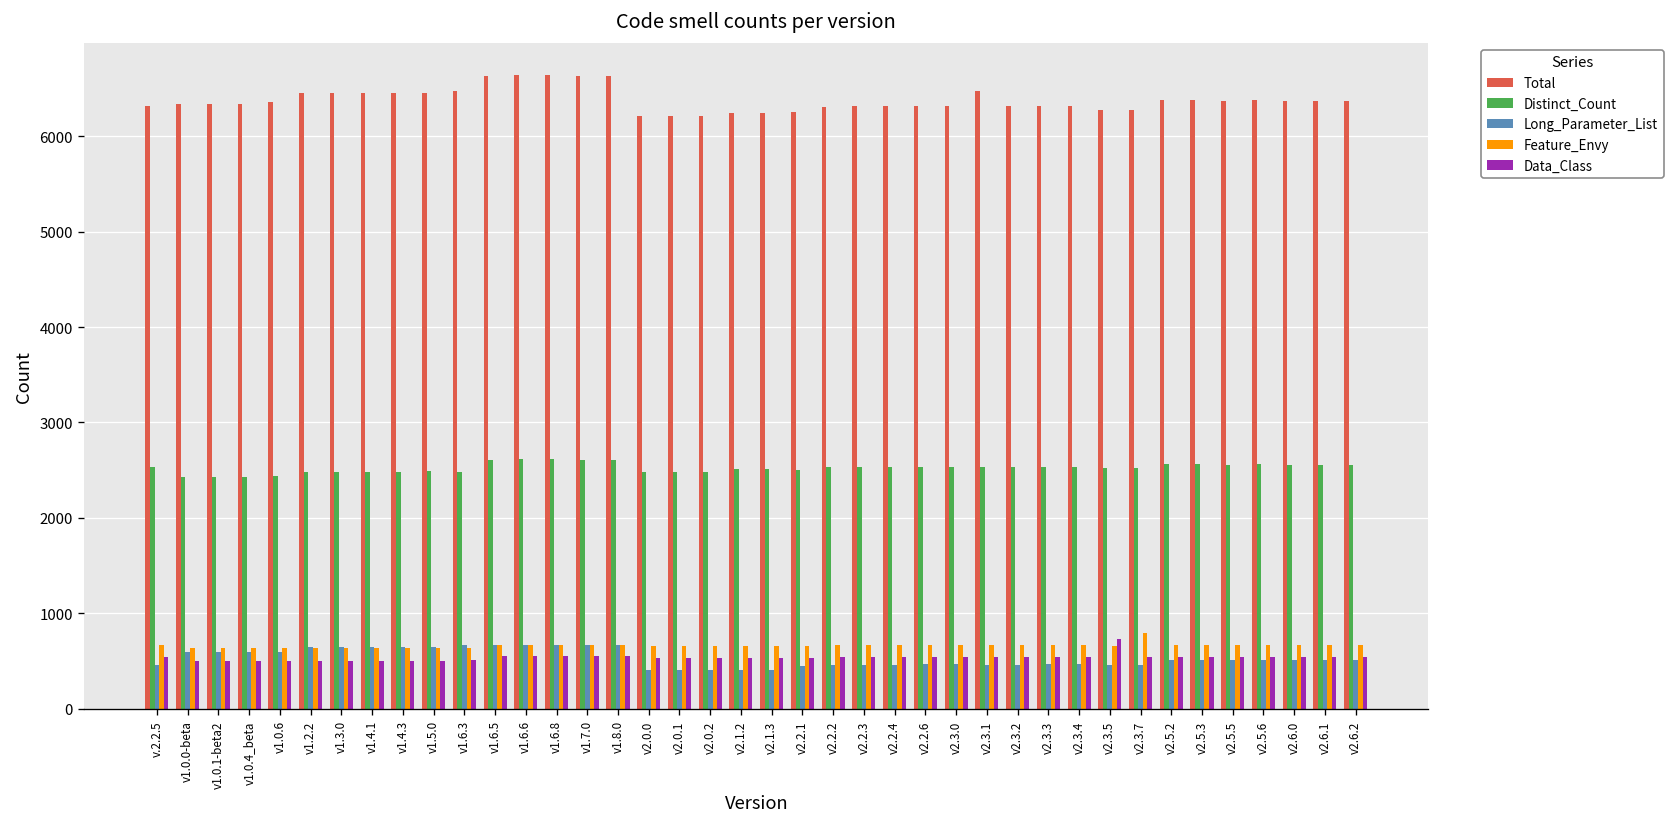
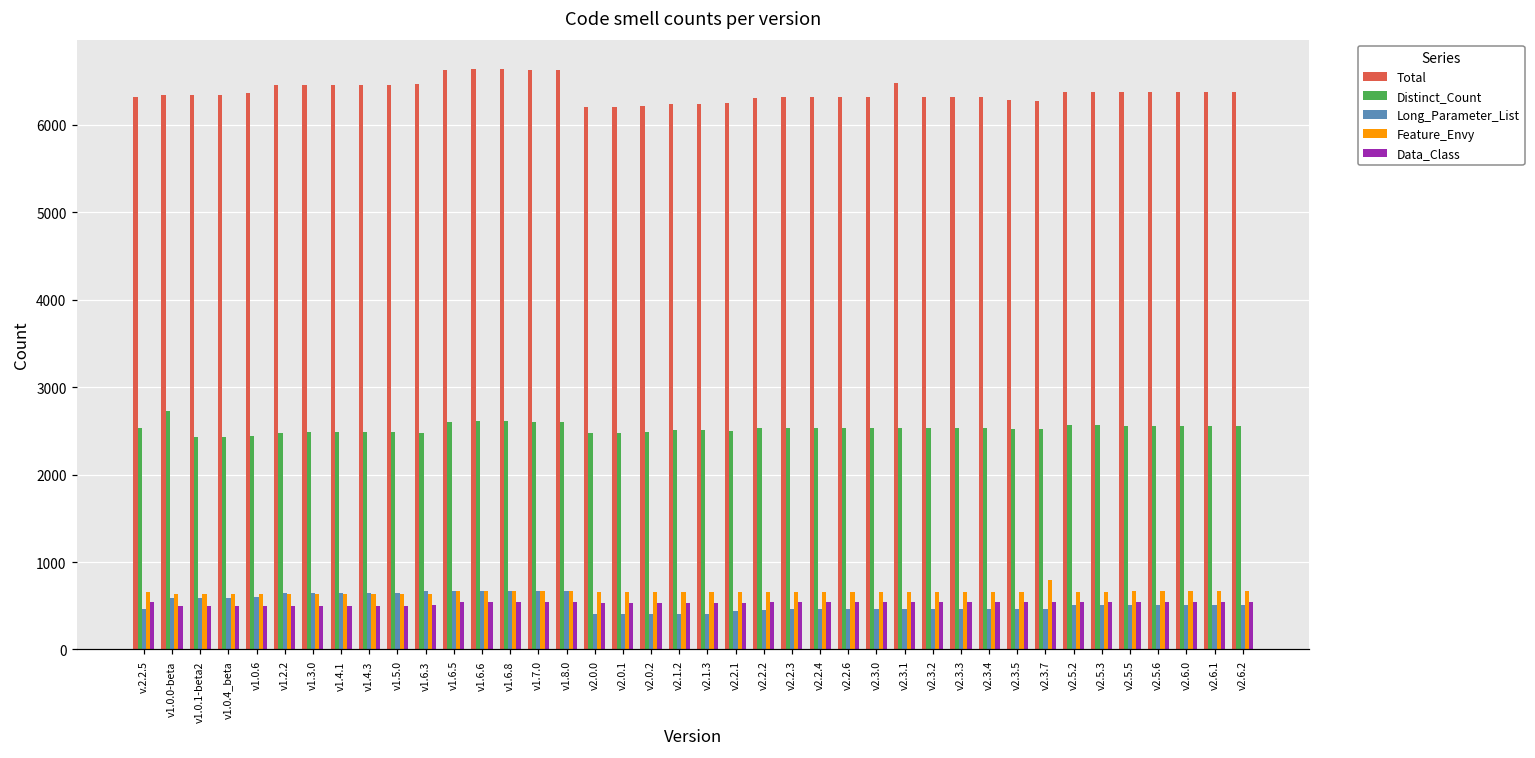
  {
    "Total": {
      "v.2.2.5": 6300,
      "v1.0.0-beta": 6300,
      "v1.0.1-beta2": 6300,
      "v1.0.4_beta": 6300,
      "v1.0.6": 6400,
      "v1.2.2": 6500,
      "v1.3.0": 6500,
      "v1.4.1": 6500,
      "v1.4.3": 6500,
      "v1.5.0": 6500,
      "v1.6.3": 6500,
      "v1.6.5": 6600,
      "v1.6.6": 6600,
      "v1.6.8": 6600,
      "v1.7.0": 6600,
      "v1.8.0": 6600,
      "v2.0.0": 6200,
      "v2.0.1": 6200,
      "v2.0.2": 6200,
      "v2.1.2": 6200,
      "v2.1.3": 6200,
      "v2.2.1": 6300,
      "v2.2.2": 6300,
      "v2.2.3": 6300,
      "v2.2.4": 6300,
      "v2.2.6": 6300,
      "v2.3.0": 6300,
      "v2.3.1": 6500,
      "v2.3.2": 6300,
      "v2.3.3": 6300,
      "v2.3.4": 6300,
      "v2.3.5": 6300,
      "v2.3.7": 6300,
      "v2.5.2": 6400,
      "v2.5.3": 6400,
      "v2.5.5": 6400,
      "v2.5.6": 6400,
      "v2.6.0": 6400,
      "v2.6.1": 6400,
      "v2.6.2": 6400
    },
    "Distinct_Count": {
      "v.2.2.5": 2500,
-     "v1.0.0-beta": 2400,
+     "v1.0.0-beta": 2700,
      "v1.0.1-beta2": 2400,
      "v1.0.4_beta": 2400,
      "v1.0.6": 2400,
      "v1.2.2": 2500,
      "v1.3.0": 2500,
      "v1.4.1": 2500,
      "v1.4.3": 2500,
      "v1.5.0": 2500,
      "v1.6.3": 2500,
      "v1.6.5": 2600,
      "v1.6.6": 2600,
      "v1.6.8": 2600,
      "v1.7.0": 2600,
      "v1.8.0": 2600,
      "v2.0.0": 2500,
      "v2.0.1": 2500,
      "v2.0.2": 2500,
      "v2.1.2": 2500,
      "v2.1.3": 2500,
      "v2.2.1": 2500,
      "v2.2.2": 2500,
      "v2.2.3": 2500,
      "v2.2.4": 2500,
      "v2.2.6": 2500,
      "v2.3.0": 2500,
      "v2.3.1": 2500,
      "v2.3.2": 2500,
      "v2.3.3": 2500,
      "v2.3.4": 2500,
      "v2.3.5": 2500,
      "v2.3.7": 2500,
      "v2.5.2": 2600,
      "v2.5.3": 2600,
      "v2.5.5": 2600,
      "v2.5.6": 2600,
      "v2.6.0": 2600,
      "v2.6.1": 2600,
      "v2.6.2": 2600
    },
    "Long_Parameter_List": {
      "v.2.2.5": 500,
      "v1.0.0-beta": 600,
      "v1.0.1-beta2": 600,
      "v1.0.4_beta": 600,
      "v1.0.6": 600,
      "v1.2.2": 600,
      "v1.3.0": 700,
      "v1.4.1": 600,
      "v1.4.3": 600,
      "v1.5.0": 600,
      "v1.6.3": 700,
      "v1.6.5": 700,
      "v1.6.6": 700,
      "v1.6.8": 700,
      "v1.7.0": 700,
      "v1.8.0": 700,
      "v2.0.0": 400,
      "v2.0.1": 400,
      "v2.0.2": 400,
      "v2.1.2": 400,
      "v2.1.3": 400,
      "v2.2.1": 400,
      "v2.2.2": 500,
      "v2.2.3": 500,
      "v2.2.4": 500,
      "v2.2.6": 500,
      "v2.3.0": 500,
      "v2.3.1": 500,
      "v2.3.2": 500,
      "v2.3.3": 500,
      "v2.3.4": 500,
      "v2.3.5": 500,
      "v2.3.7": 500,
      "v2.5.2": 500,
      "v2.5.3": 500,
      "v2.5.5": 500,
      "v2.5.6": 500,
      "v2.6.0": 500,
      "v2.6.1": 500,
      "v2.6.2": 500
    },
    "Feature_Envy": {
      "v.2.2.5": 700,
      "v1.0.0-beta": 600,
      "v1.0.1-beta2": 600,
      "v1.0.4_beta": 600,
      "v1.0.6": 600,
      "v1.2.2": 600,
      "v1.3.0": 600,
      "v1.4.1": 600,
      "v1.4.3": 600,
      "v1.5.0": 600,
      "v1.6.3": 600,
      "v1.6.5": 700,
      "v1.6.6": 700,
      "v1.6.8": 700,
      "v1.7.0": 700,
      "v1.8.0": 700,
      "v2.0.0": 700,
      "v2.0.1": 700,
      "v2.0.2": 700,
      "v2.1.2": 700,
      "v2.1.3": 700,
      "v2.2.1": 700,
      "v2.2.2": 700,
      "v2.2.3": 700,
      "v2.2.4": 700,
      "v2.2.6": 700,
      "v2.3.0": 700,
      "v2.3.1": 700,
      "v2.3.2": 700,
      "v2.3.3": 700,
      "v2.3.4": 700,
      "v2.3.5": 700,
      "v2.3.7": 800,
      "v2.5.2": 700,
      "v2.5.3": 700,
      "v2.5.5": 700,
      "v2.5.6": 700,
      "v2.6.0": 700,
      "v2.6.1": 700,
      "v2.6.2": 700
    },
    "Data_Class": {
      "v.2.2.5": 500,
      "v1.0.0-beta": 500,
      "v1.0.1-beta2": 500,
      "v1.0.4_beta": 500,
      "v1.0.6": 500,
      "v1.2.2": 500,
      "v1.3.0": 500,
      "v1.4.1": 500,
      "v1.4.3": 500,
      "v1.5.0": 500,
      "v1.6.3": 500,
      "v1.6.5": 500,
      "v1.6.6": 500,
      "v1.6.8": 500,
      "v1.7.0": 500,
      "v1.8.0": 500,
      "v2.0.0": 500,
      "v2.0.1": 500,
      "v2.0.2": 500,
      "v2.1.2": 500,
      "v2.1.3": 500,
      "v2.2.1": 500,
      "v2.2.2": 500,
      "v2.2.3": 500,
      "v2.2.4": 500,
      "v2.2.6": 500,
      "v2.3.0": 500,
      "v2.3.1": 500,
      "v2.3.2": 500,
      "v2.3.3": 500,
      "v2.3.4": 500,
-     "v2.3.5": 700,
+     "v2.3.5": 500,
      "v2.3.7": 500,
      "v2.5.2": 500,
      "v2.5.3": 500,
      "v2.5.5": 500,
      "v2.5.6": 500,
      "v2.6.0": 500,
      "v2.6.1": 500,
      "v2.6.2": 500
    }
  }
